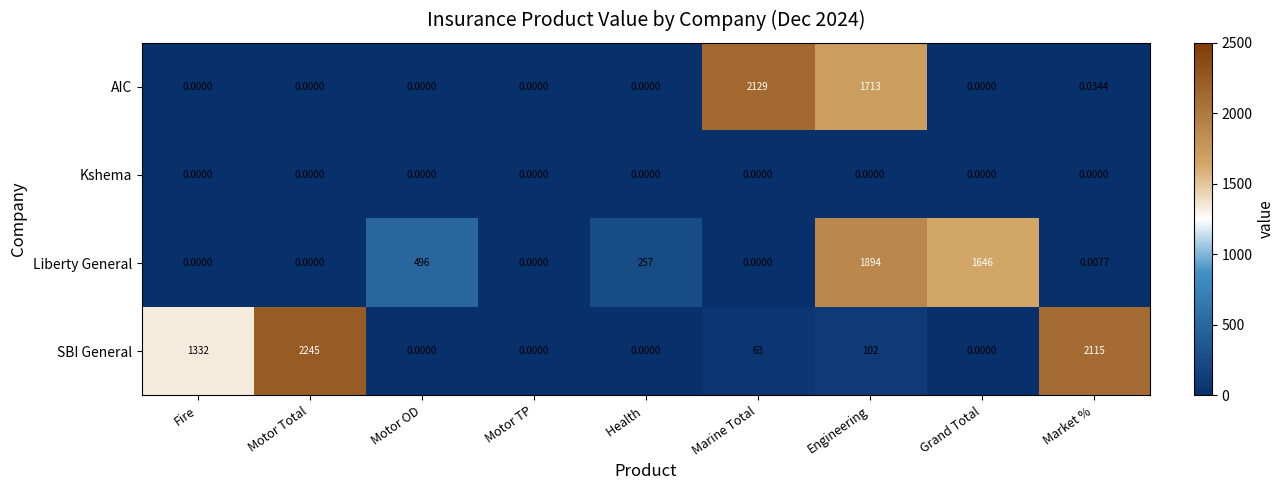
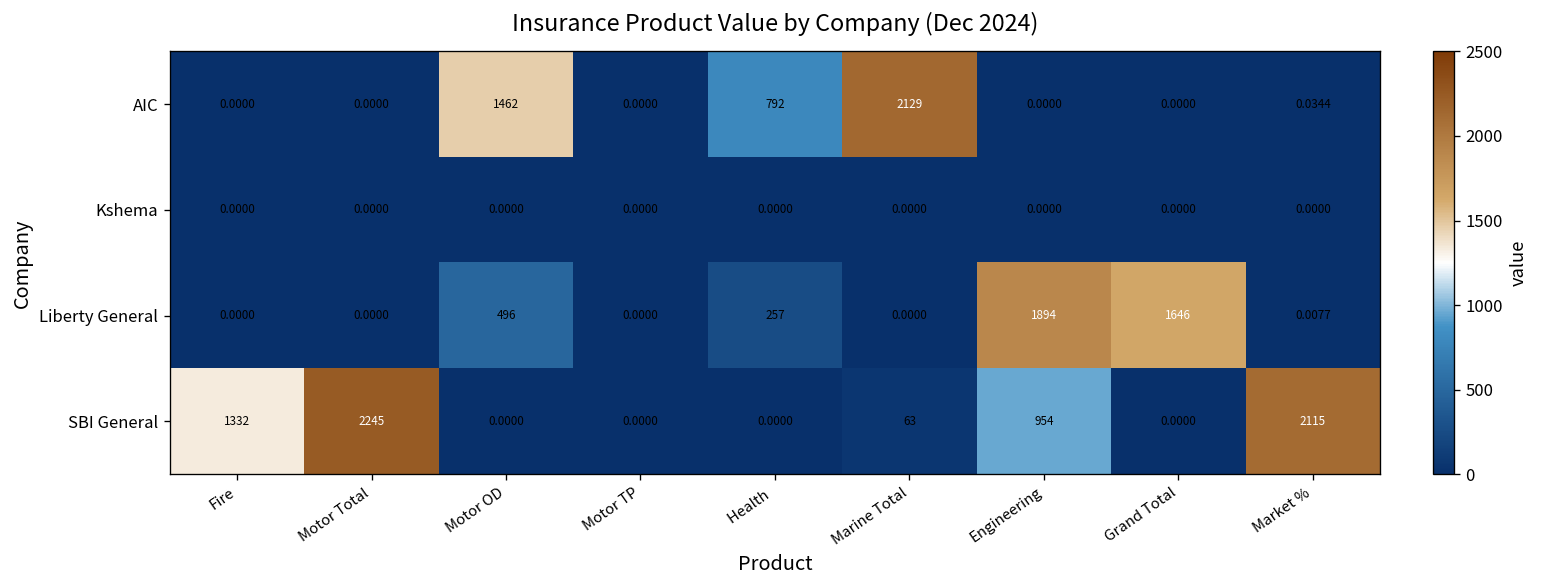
  {
    "AIC": {
      "Fire": 0.0000,
      "Motor Total": 0.0000,
-     "Motor OD": 0.0000,
+     "Motor OD": 1462,
      "Motor TP": 0.0000,
-     "Health": 0.0000,
+     "Health": 792,
      "Marine Total": 2129,
-     "Engineering": 1713,
+     "Engineering": 0.0000,
      "Grand Total": 0.0000,
      "Market %": 0.0344
    },
    "Kshema": {
      "Fire": 0.0000,
      "Motor Total": 0.0000,
      "Motor OD": 0.0000,
      "Motor TP": 0.0000,
      "Health": 0.0000,
      "Marine Total": 0.0000,
      "Engineering": 0.0000,
      "Grand Total": 0.0000,
      "Market %": 0.0000
    },
    "Liberty General": {
      "Fire": 0.0000,
      "Motor Total": 0.0000,
      "Motor OD": 496,
      "Motor TP": 0.0000,
      "Health": 257,
      "Marine Total": 0.0000,
      "Engineering": 1894,
      "Grand Total": 1646,
      "Market %": 0.0077
    },
    "SBI General": {
      "Fire": 1332,
      "Motor Total": 2245,
      "Motor OD": 0.0000,
      "Motor TP": 0.0000,
      "Health": 0.0000,
      "Marine Total": 63,
-     "Engineering": 102,
+     "Engineering": 954,
      "Grand Total": 0.0000,
      "Market %": 2115
    }
  }
